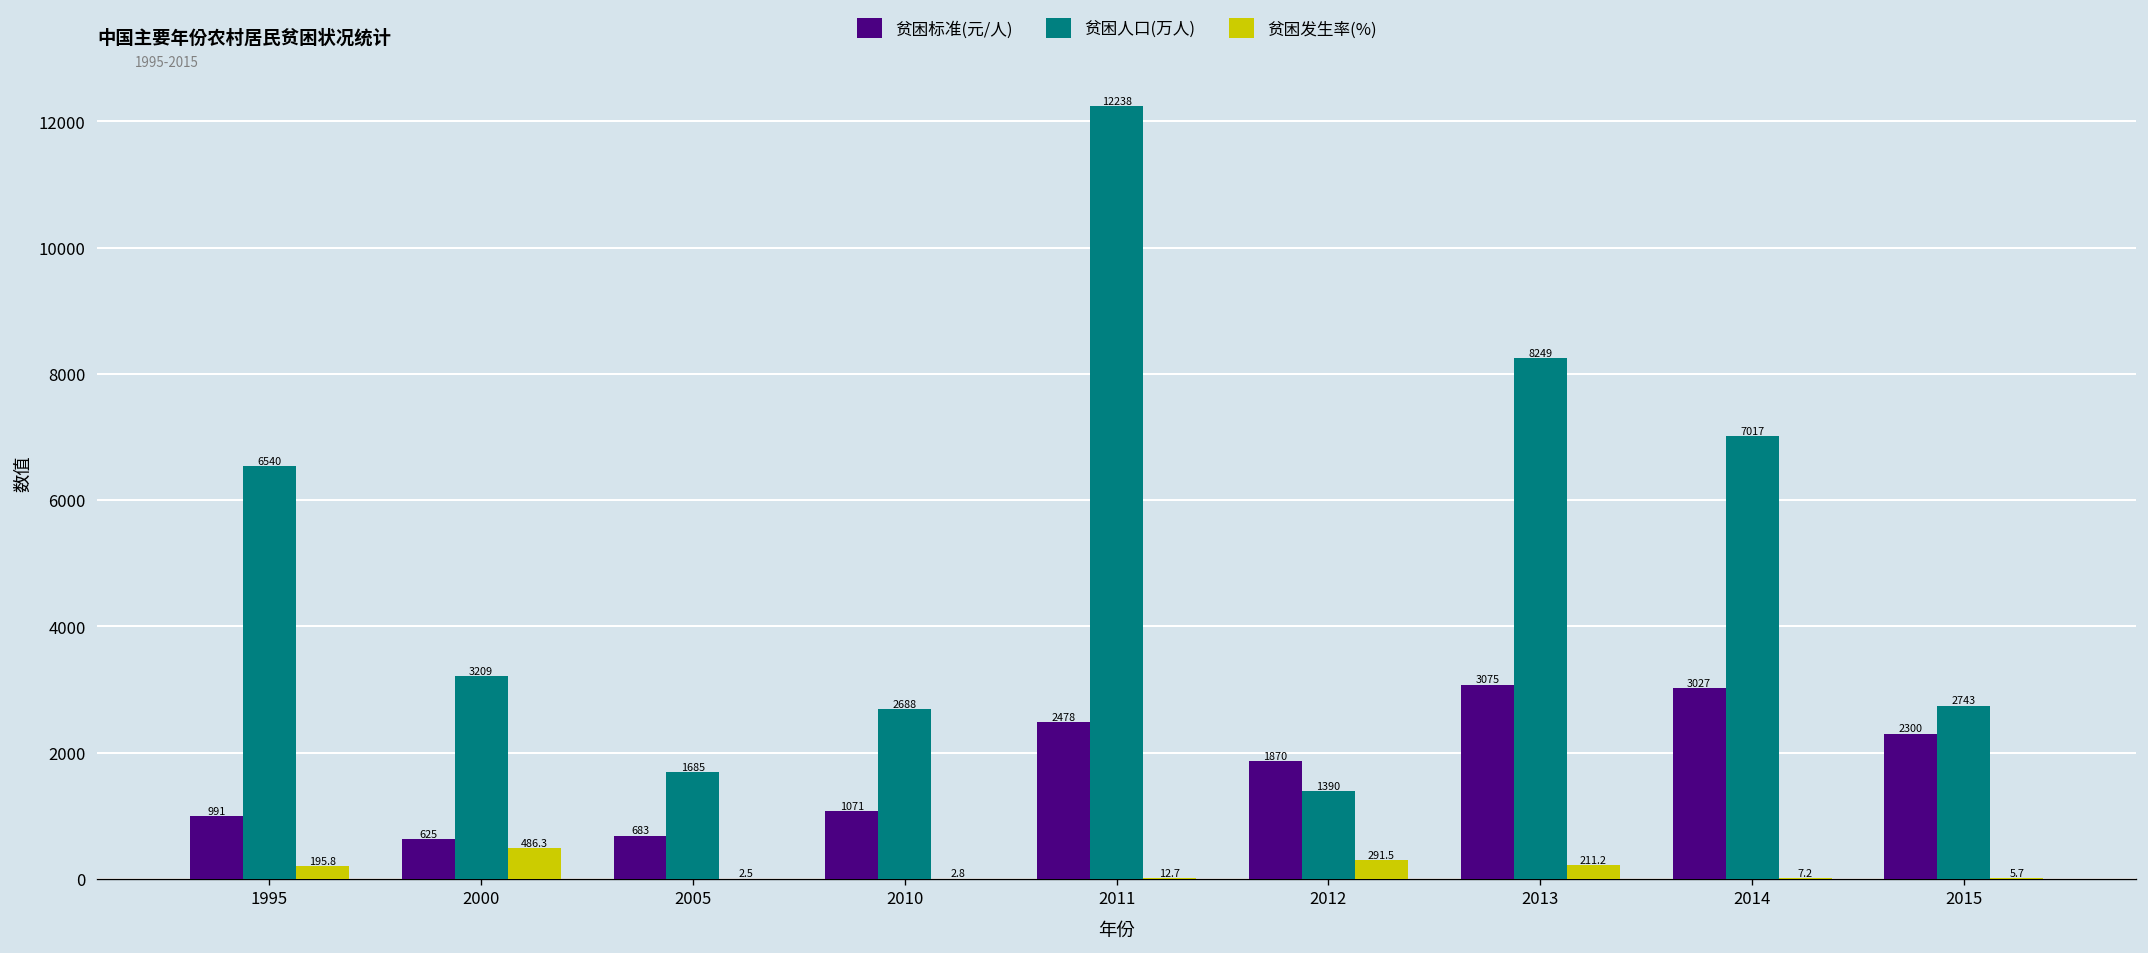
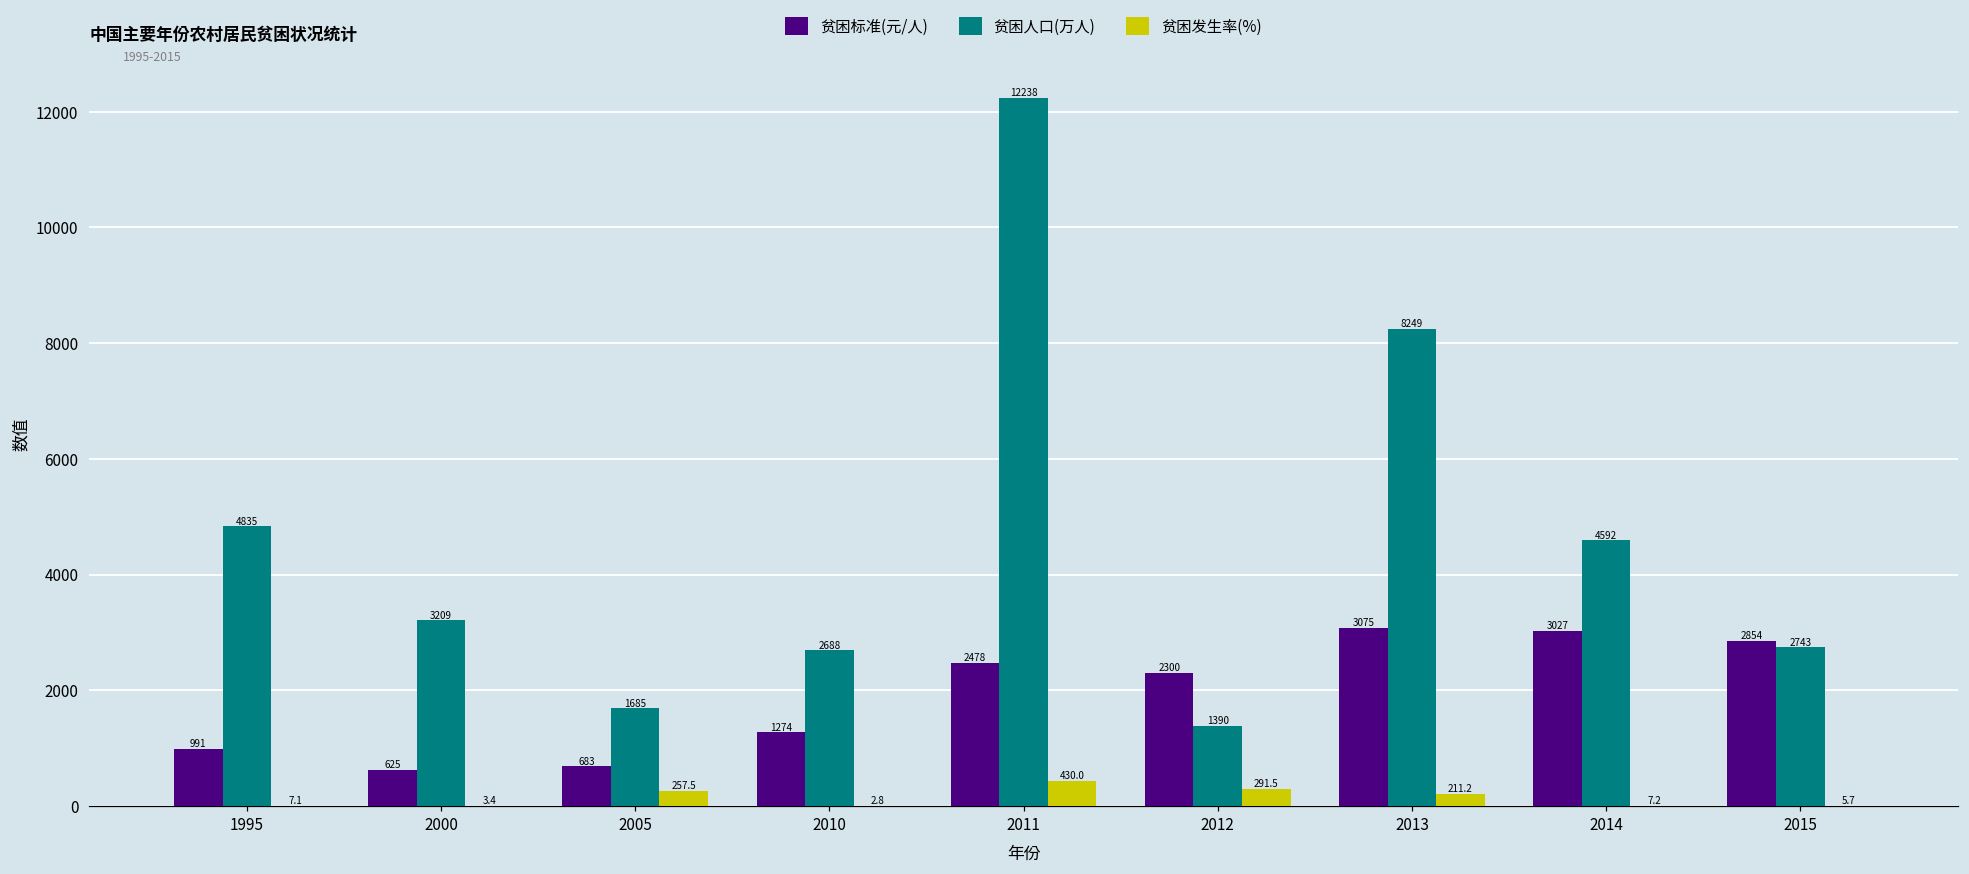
  {
    "贫困标准(元/人)": {
      "1995": 991,
      "2000": 625,
      "2005": 683,
-     "2010": 1071,
+     "2010": 1274,
      "2011": 2478,
-     "2012": 1870,
+     "2012": 2300,
      "2013": 3075,
      "2014": 3027,
-     "2015": 2300
+     "2015": 2854
    },
    "贫困人口(万人)": {
-     "1995": 6540,
+     "1995": 4835,
      "2000": 3209,
      "2005": 1685,
      "2010": 2688,
      "2011": 12238,
      "2012": 1390,
      "2013": 8249,
-     "2014": 7017,
+     "2014": 4592,
      "2015": 2743
    },
    "贫困发生率(%)": {
-     "1995": 195.8,
-     "2000": 486.3,
-     "2005": 2.5,
+     "1995": 7.1,
+     "2000": 3.4,
+     "2005": 257.5,
      "2010": 2.8,
-     "2011": 12.7,
+     "2011": 430.0,
      "2012": 291.5,
      "2013": 211.2,
      "2014": 7.2,
      "2015": 5.7
    }
  }
